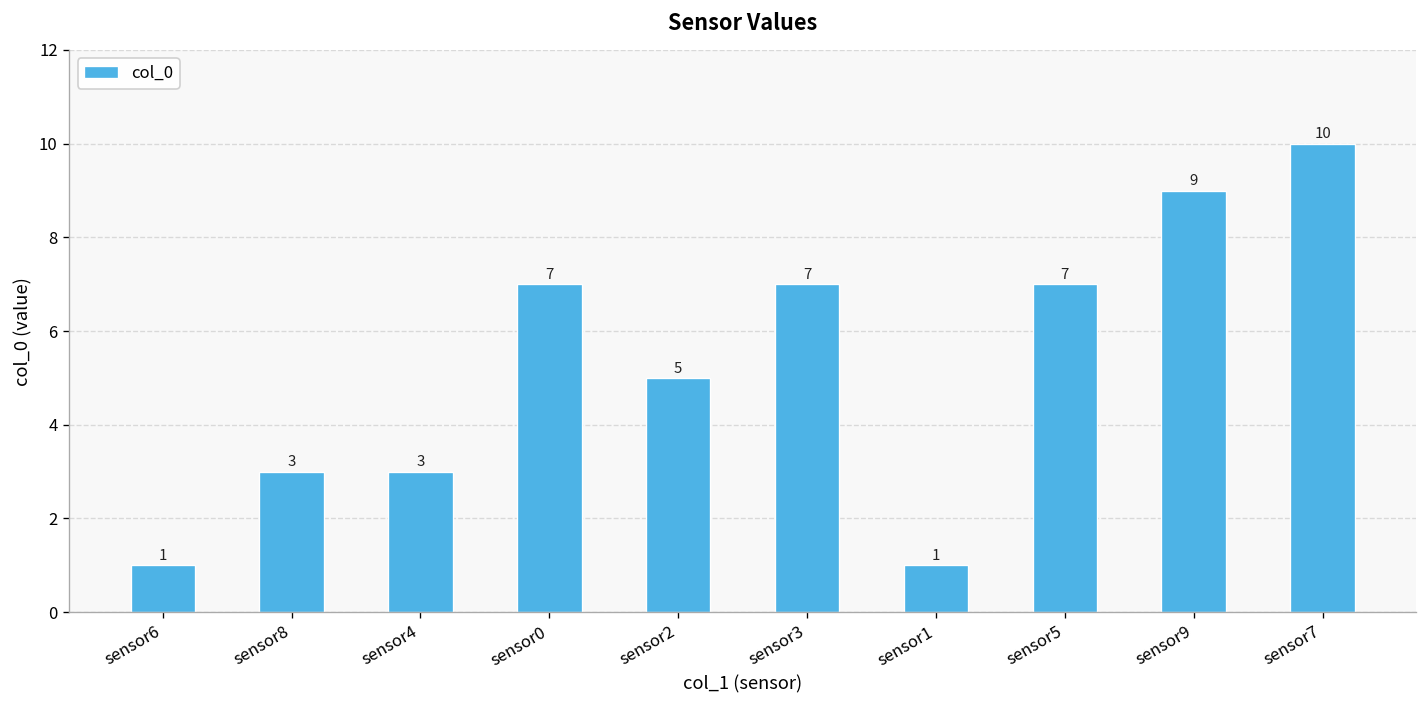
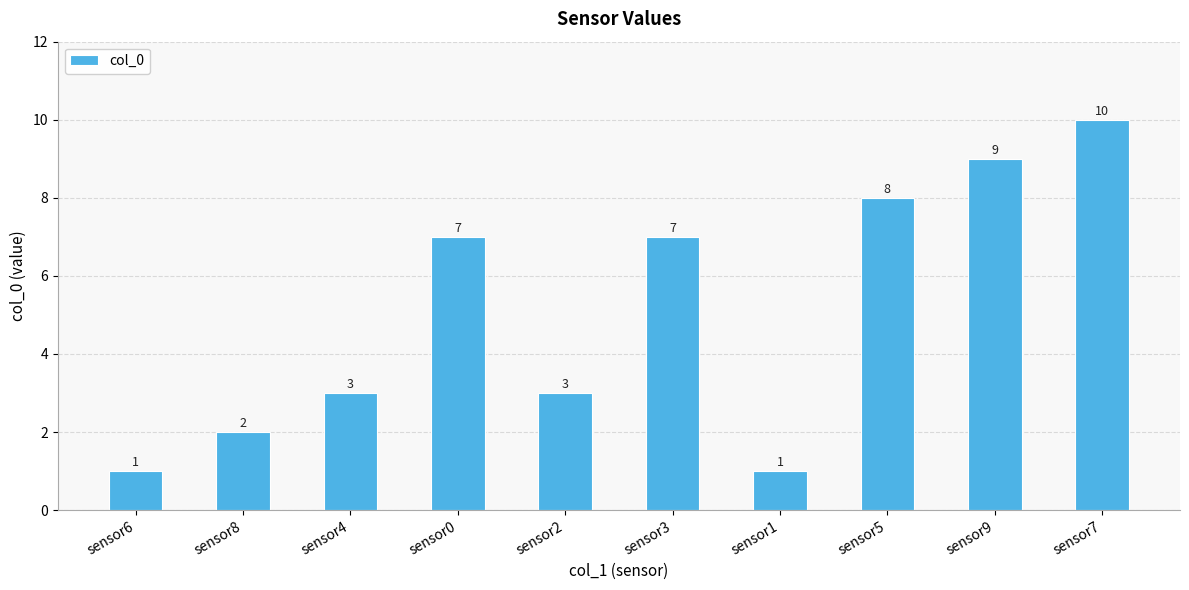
  {
    "sensor6": 1,
-   "sensor8": 3,
+   "sensor8": 2,
    "sensor4": 3,
    "sensor0": 7,
-   "sensor2": 5,
+   "sensor2": 3,
    "sensor3": 7,
    "sensor1": 1,
-   "sensor5": 7,
+   "sensor5": 8,
    "sensor9": 9,
    "sensor7": 10
  }
